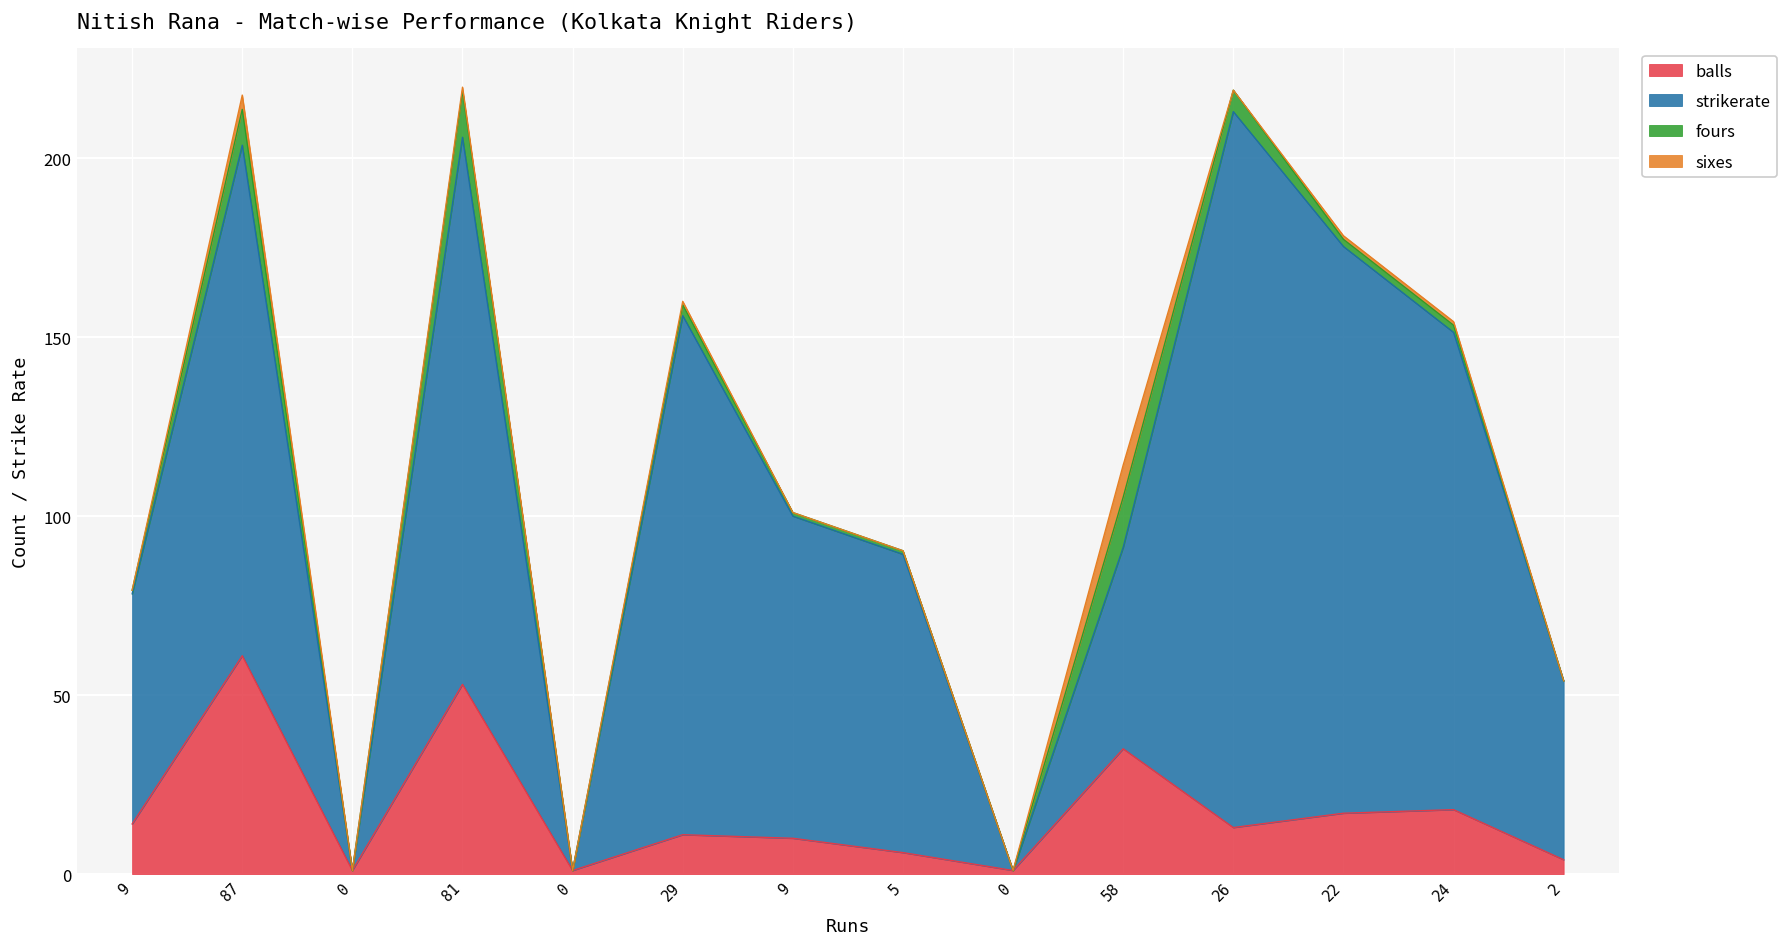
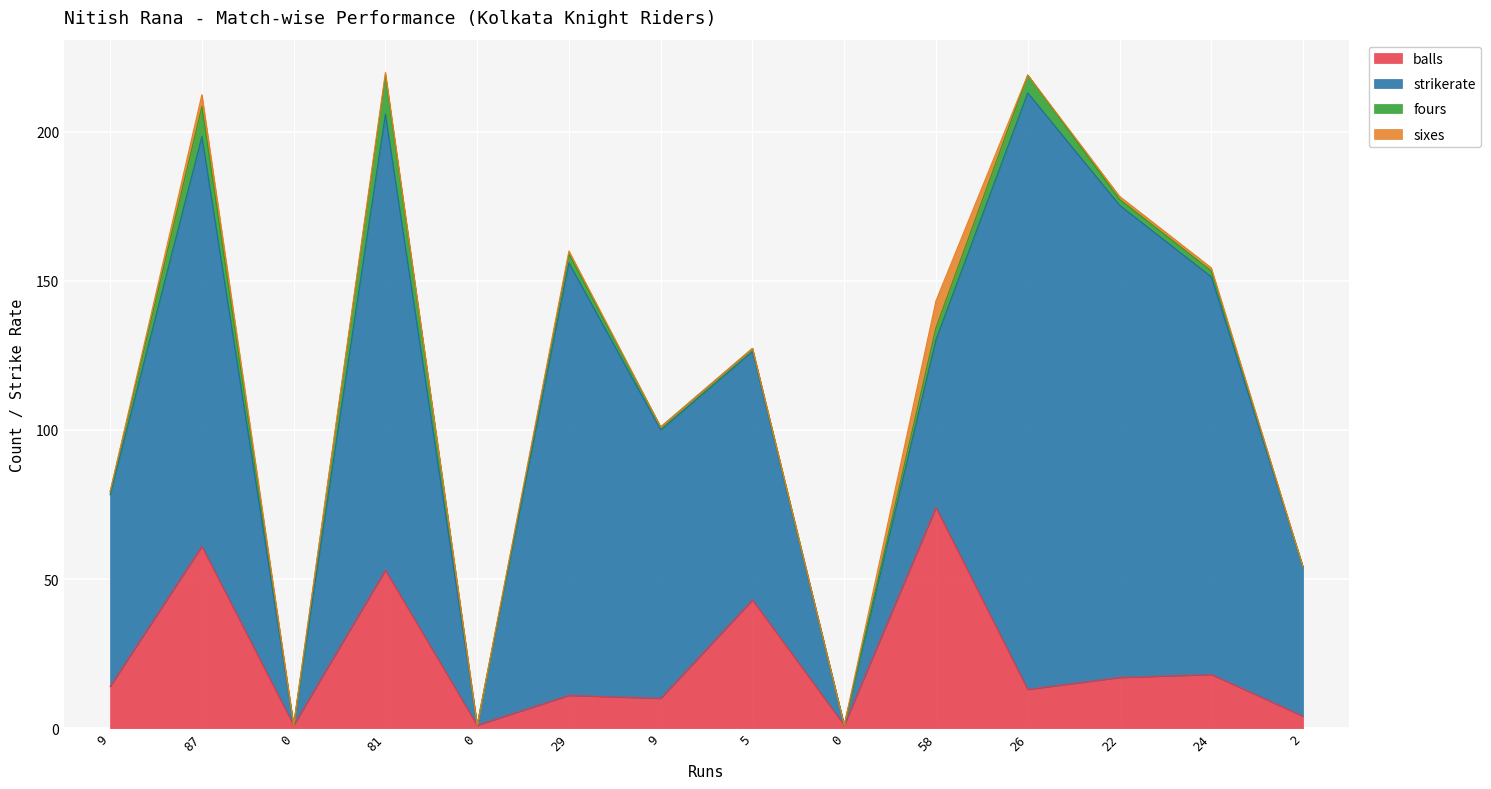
  {
    "balls": {
      "87": 61,
      "81": 53,
      "29": 11,
-     "5": 6,
-     "58": 35,
+     "5": 43,
+     "58": 74,
      "26": 13,
      "22": 17,
      "24": 18,
      "2": 4
    },
    "strikerate": {
-     "87": 143,
+     "87": 137,
      "81": 153,
      "29": 145,
      "5": 83,
      "58": 56,
      "26": 200,
      "22": 158,
      "24": 133
    },
    "fours": {
      "87": 10,
      "81": 13,
      "29": 3,
-     "58": 14,
+     "58": 4,
      "22": 2,
      "24": 2
    },
    "sixes": {
      "87": 4,
      "81": 1,
      "29": 1,
      "58": 9,
      "22": 1,
      "24": 1
    }
  }
